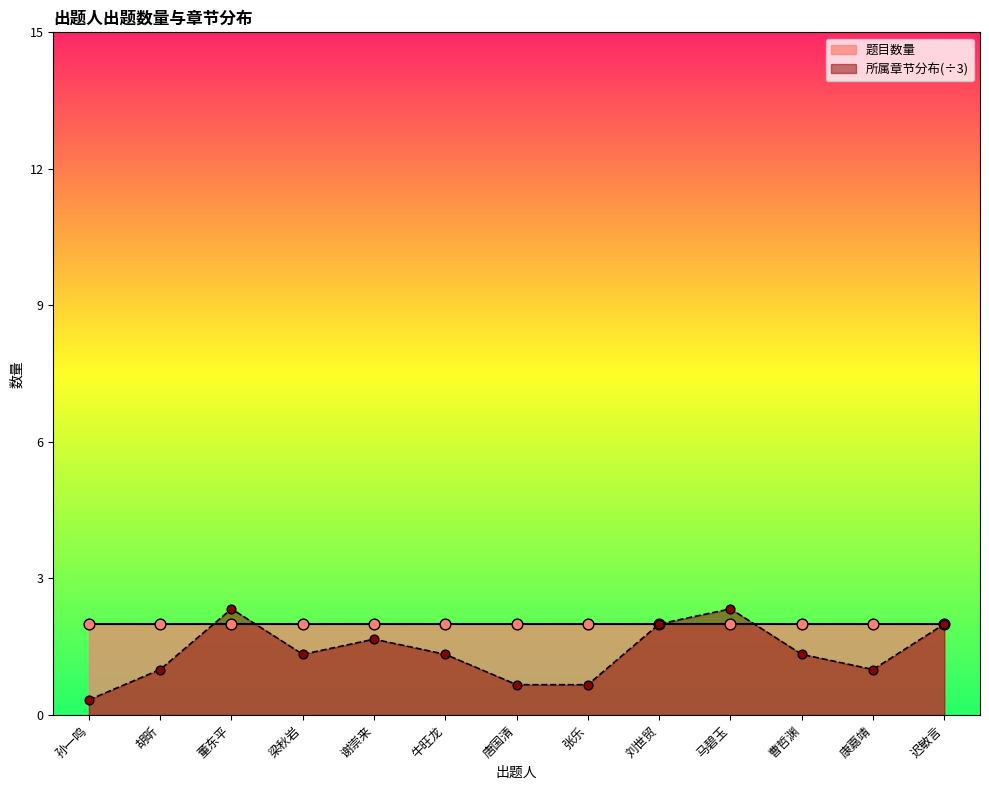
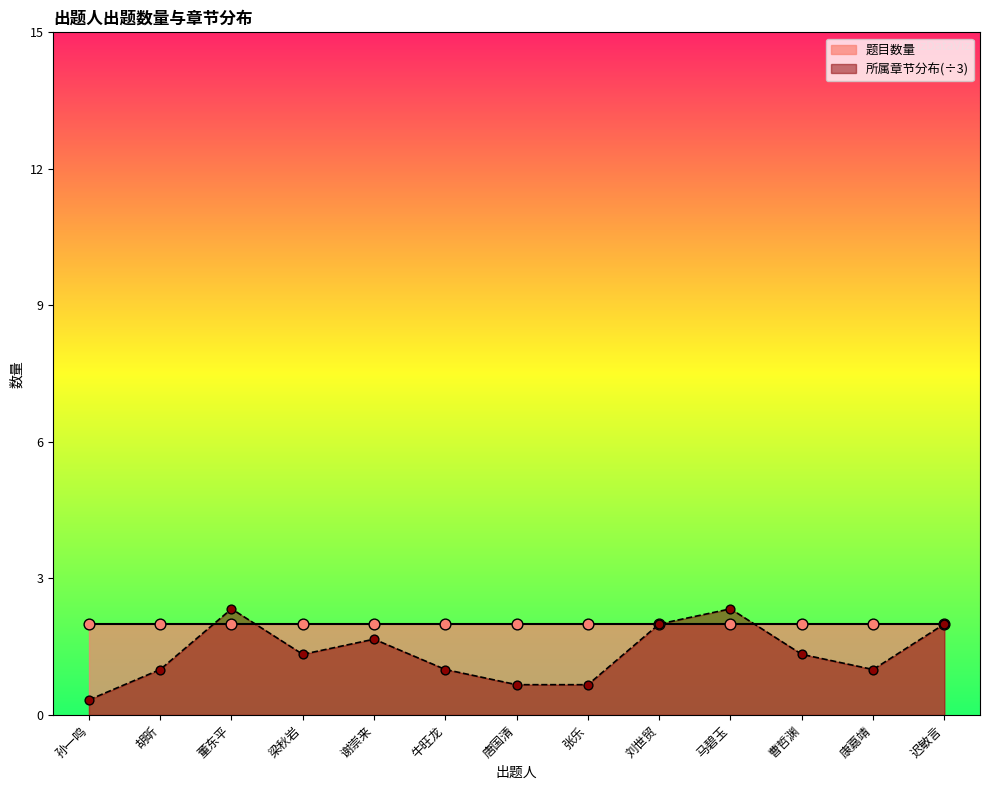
  {
    "题目数量": {
      "孙一鸣": 2.0,
      "胡昕": 2.0,
      "董东平": 2.0,
      "梁秋岩": 2.0,
      "谢崇来": 2.0,
      "牛旺龙": 2.0,
      "唐国清": 2.0,
      "张乐": 2.0,
      "马碧玉": 2.0,
      "曹哲渊": 2.0,
      "康嘉靖": 2.0
    },
    "所属章节分布(÷3)": {
      "孙一鸣": 0.3,
      "胡昕": 1.0,
      "董东平": 2.3,
      "梁秋岩": 1.3,
      "谢崇来": 1.7,
-     "牛旺龙": 1.3,
+     "牛旺龙": 1.0,
      "唐国清": 0.7,
      "张乐": 0.7,
      "马碧玉": 2.3,
      "曹哲渊": 1.3,
      "康嘉靖": 1.0
    }
  }
